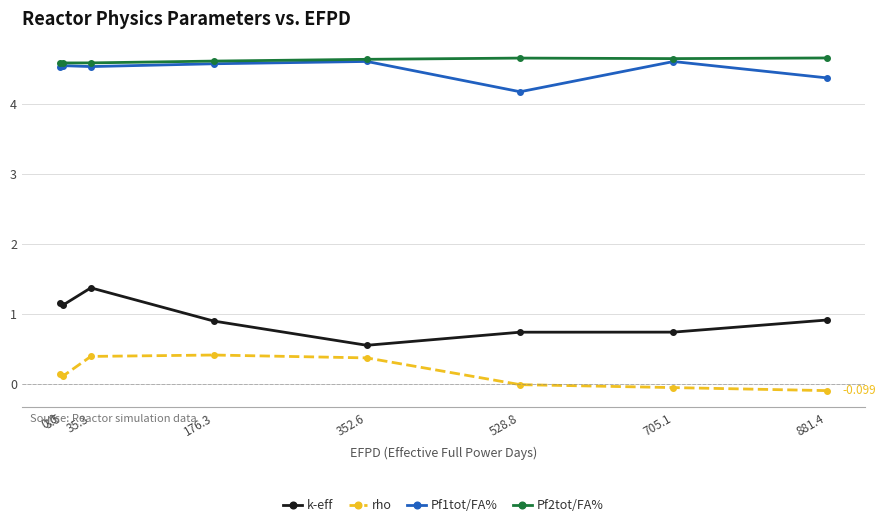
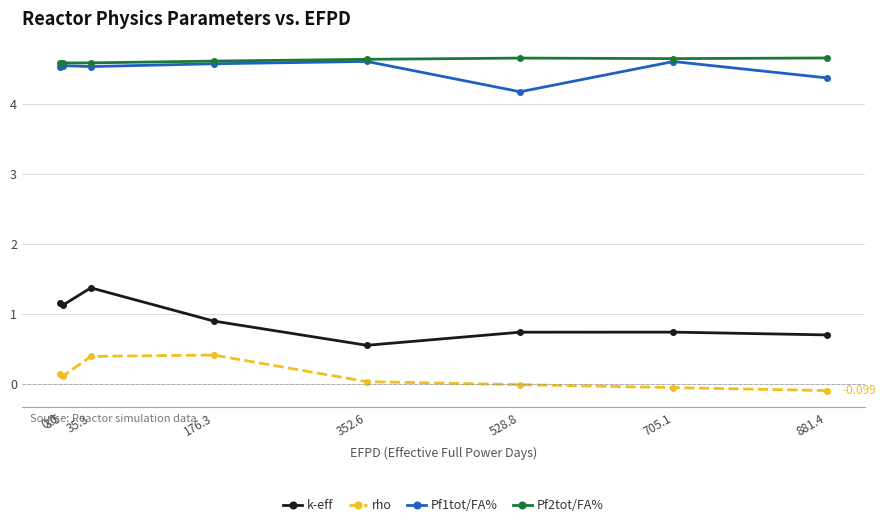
  {
    "k-eff": {
      "0.0": 1.2,
      "3.5": 1.1,
      "35.3": 1.4,
      "176.3": 0.9,
      "352.6": 0.5,
      "528.8": 0.7,
      "705.1": 0.7,
-     "881.4": 0.9
+     "881.4": 0.7
    },
    "rho": {
      "0.0": 0.1,
      "3.5": 0.1,
      "35.3": 0.4,
      "176.3": 0.4,
-     "352.6": 0.4,
+     "352.6": 0.0,
      "528.8": 0.0,
      "705.1": -0.1
    },
    "Pf1tot/FA%": {
      "0.0": 4.5,
      "3.5": 4.5,
      "35.3": 4.5,
      "176.3": 4.6,
      "528.8": 4.2,
      "705.1": 4.6,
      "881.4": 4.4
    },
    "Pf2tot/FA%": {
      "0.0": 4.6,
      "3.5": 4.6,
      "35.3": 4.6,
      "176.3": 4.6,
      "528.8": 4.7,
      "705.1": 4.6,
      "881.4": 4.7
    }
  }
